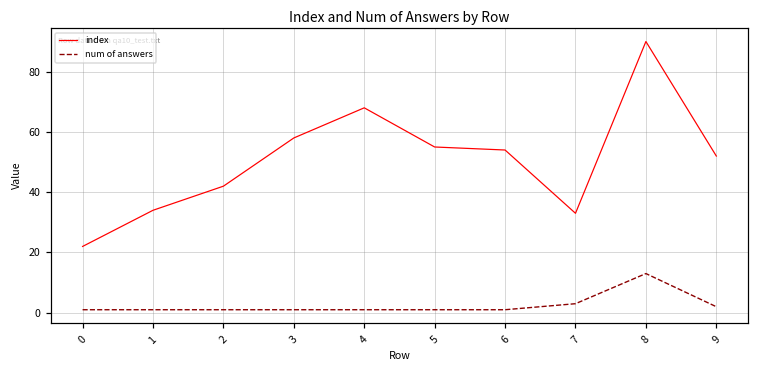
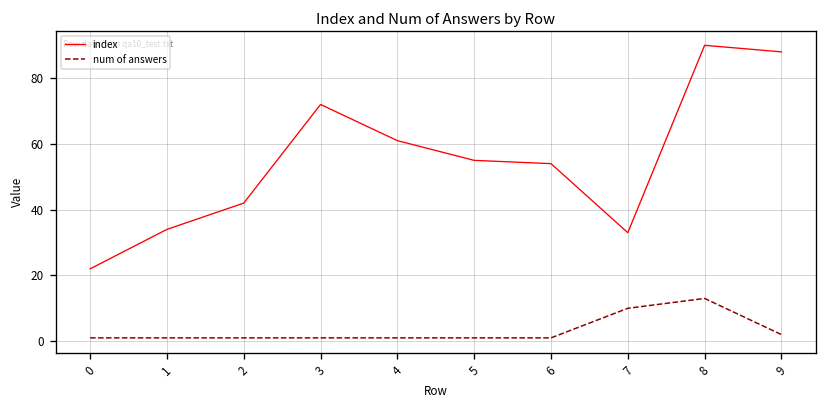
  {
    "index": {
      "0": 22,
      "1": 34,
      "2": 42,
-     "3": 58,
-     "4": 68,
+     "3": 72,
+     "4": 61,
      "5": 55,
      "6": 54,
      "7": 33,
      "8": 90,
-     "9": 52
+     "9": 88
    },
    "num of answers": {
      "0": 1,
      "1": 1,
      "2": 1,
      "3": 1,
      "4": 1,
      "5": 1,
      "6": 1,
-     "7": 3,
+     "7": 10,
      "8": 13,
      "9": 2
    }
  }
